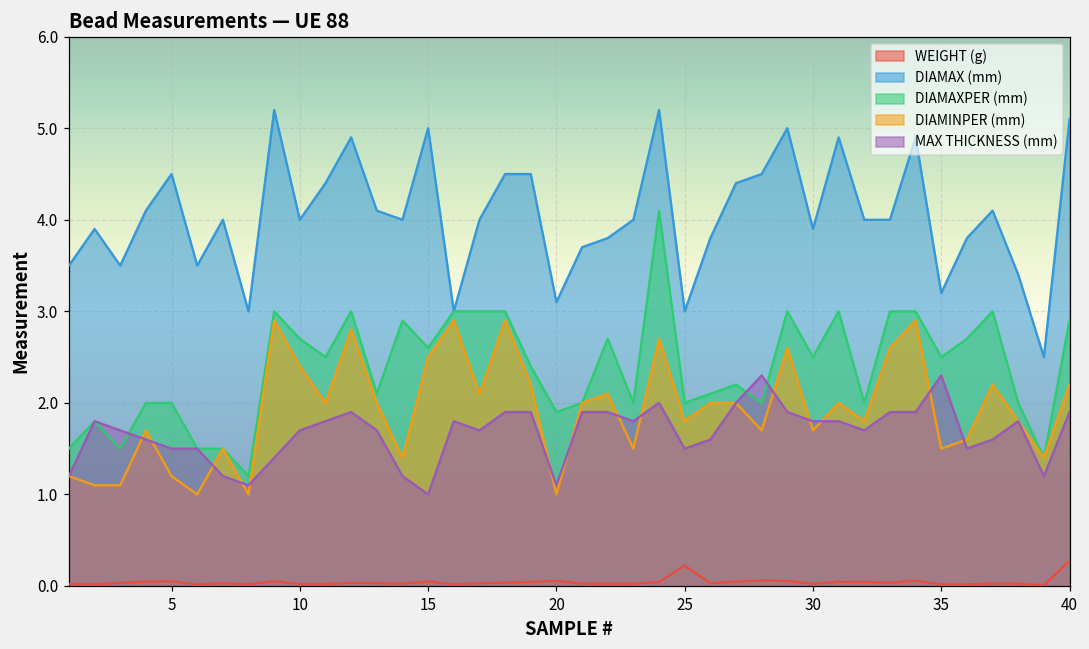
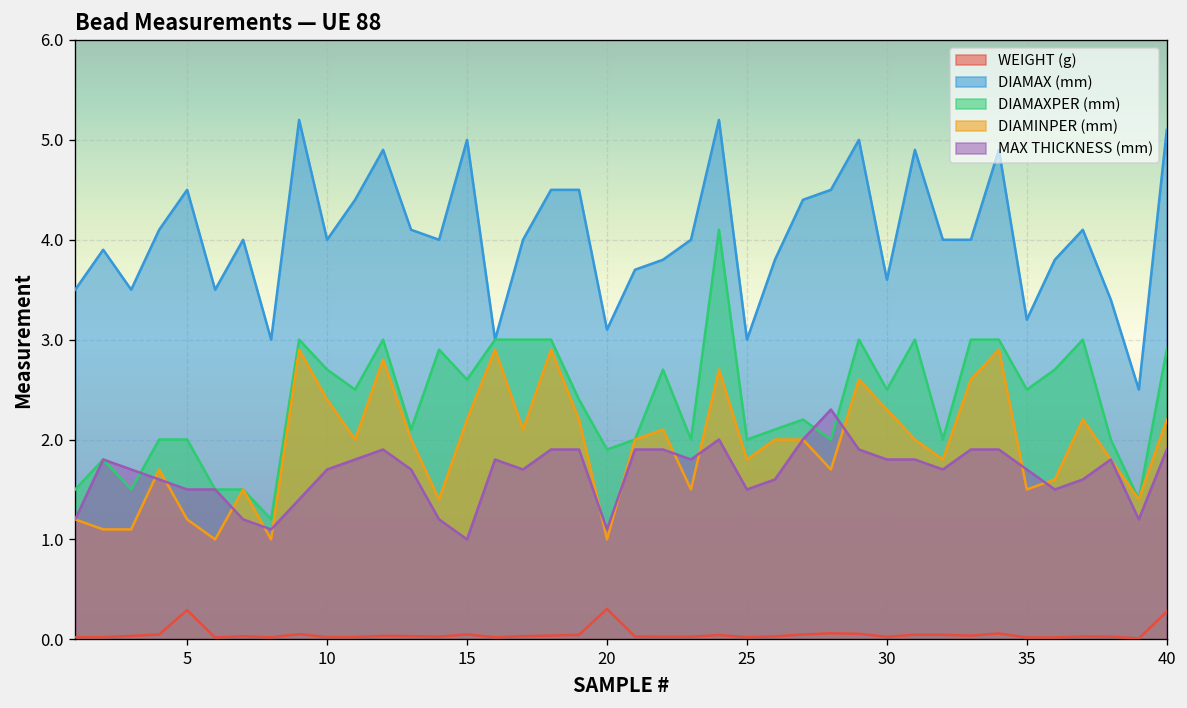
  {
    "WEIGHT (g)": {
-     "5": 0.1,
+     "5": 0.3,
      "10": 0.0,
      "15": 0.0,
-     "20": 0.1,
-     "25": 0.2,
+     "20": 0.3,
+     "25": 0.0,
      "30": 0.0,
      "35": 0.0,
      "40": 0.3
    },
    "DIAMAX (mm)": {
      "5": 4.5,
      "10": 4.0,
      "15": 5.0,
      "20": 3.1,
      "25": 3.0,
-     "30": 3.9,
+     "30": 3.6,
      "35": 3.2,
      "40": 5.1
    },
    "DIAMAXPER (mm)": {
      "5": 2.0,
      "10": 2.7,
      "15": 2.6,
      "20": 1.9,
      "25": 2.0,
      "30": 2.5,
      "35": 2.5,
      "40": 2.9
    },
    "DIAMINPER (mm)": {
      "5": 1.2,
      "10": 2.4,
-     "15": 2.5,
+     "15": 2.2,
      "20": 1.0,
      "25": 1.8,
-     "30": 1.7,
+     "30": 2.3,
      "35": 1.5,
      "40": 2.2
    },
    "MAX THICKNESS (mm)": {
      "5": 1.5,
      "10": 1.7,
      "15": 1.0,
      "20": 1.1,
      "25": 1.5,
      "30": 1.8,
-     "35": 2.3,
+     "35": 1.7,
      "40": 1.9
    }
  }
